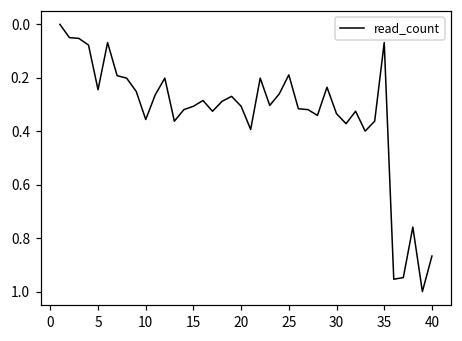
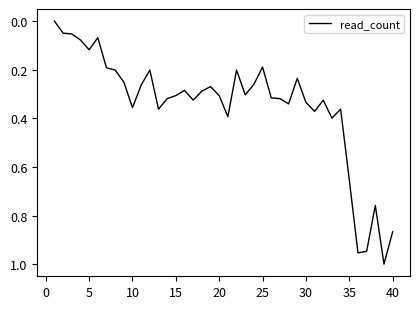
  {
-   "5": 0.24,
+   "5": 0.12,
    "10": 0.36,
    "15": 0.31,
    "20": 0.31,
    "25": 0.19,
    "30": 0.33,
-   "35": 0.07,
+   "35": 0.65,
    "40": 0.87
  }
